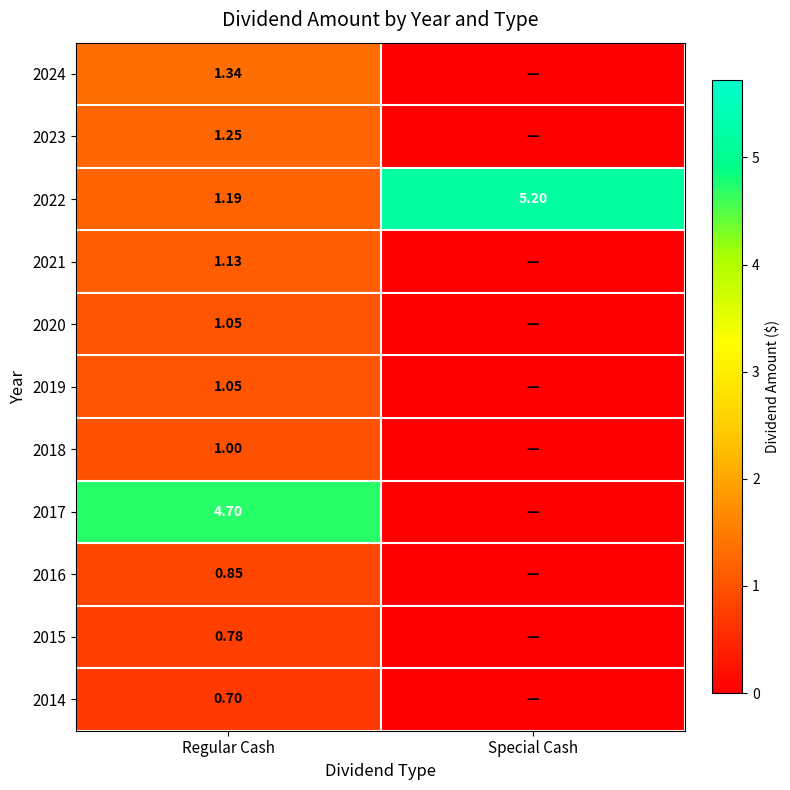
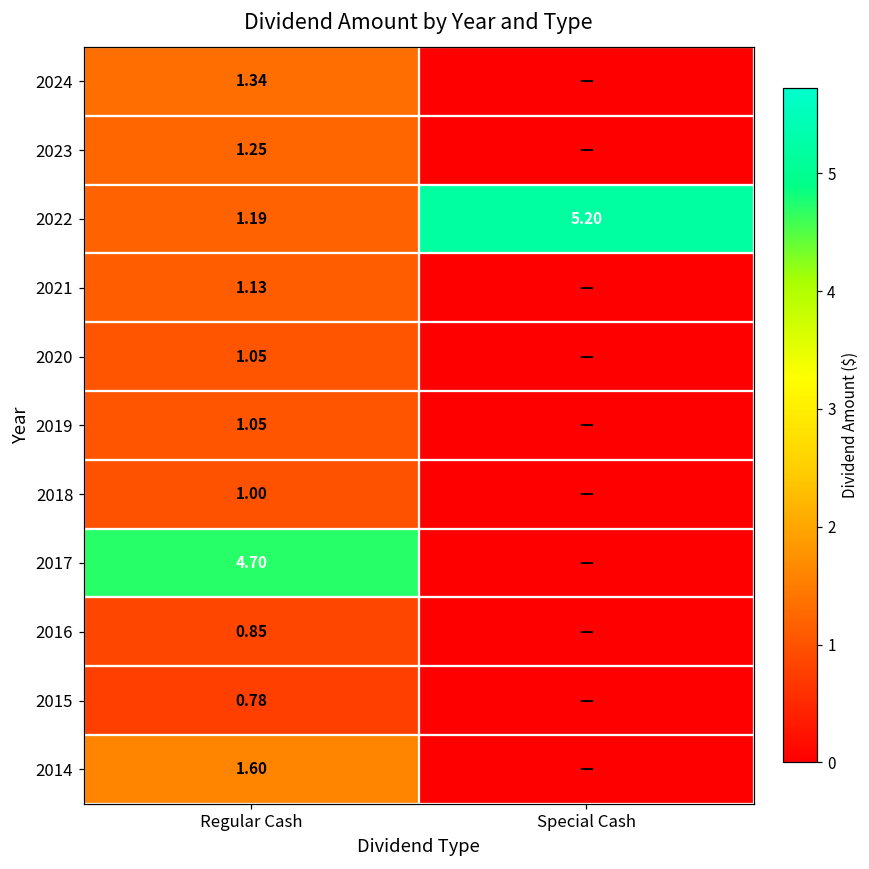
  {
    "2024": {
      "Regular Cash": 1.34
    },
    "2023": {
      "Regular Cash": 1.25
    },
    "2022": {
      "Regular Cash": 1.19,
      "Special Cash": 5.20
    },
    "2021": {
      "Regular Cash": 1.13
    },
    "2020": {
      "Regular Cash": 1.05
    },
    "2019": {
      "Regular Cash": 1.05
    },
    "2018": {
      "Regular Cash": 1.00
    },
    "2017": {
      "Regular Cash": 4.70
    },
    "2016": {
      "Regular Cash": 0.85
    },
    "2015": {
      "Regular Cash": 0.78
    },
    "2014": {
-     "Regular Cash": 0.70
+     "Regular Cash": 1.60
    }
  }
